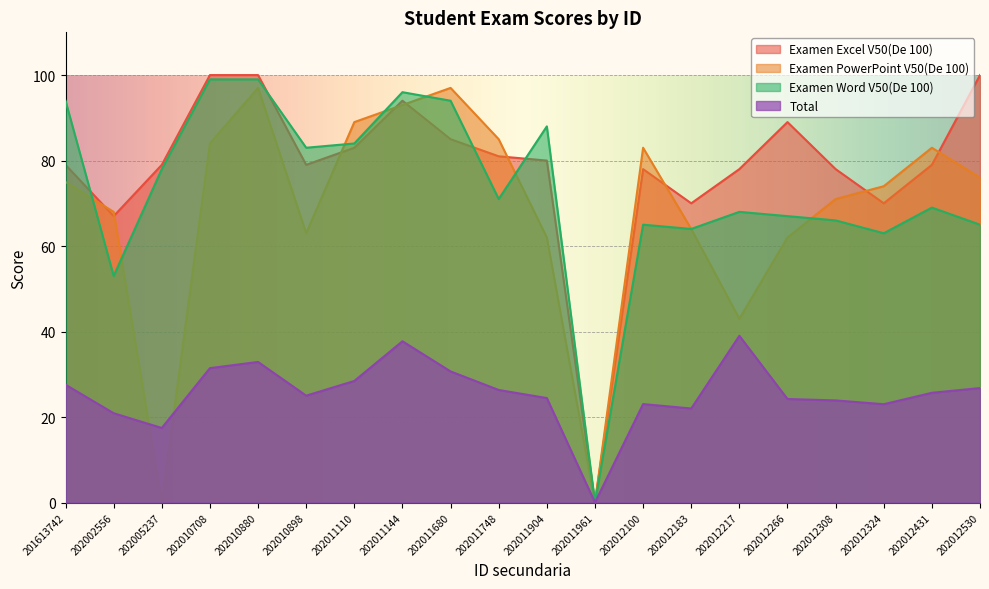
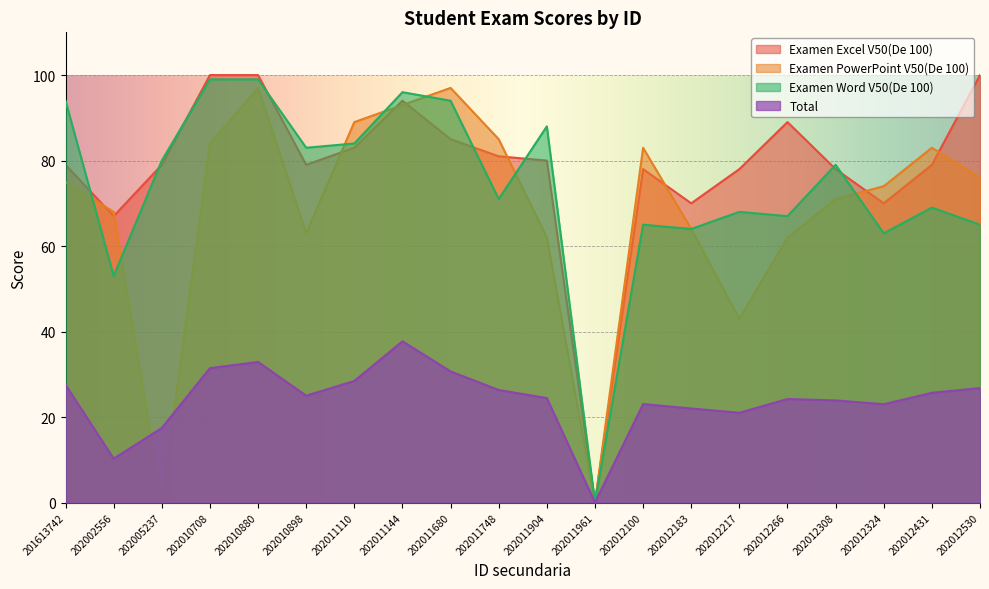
  {
    "Examen Word V50(De 100)": {
      "201613742": 94,
      "202002556": 53,
-     "202005237": 78,
+     "202005237": 80,
      "202010708": 99,
      "202010880": 99,
      "202010898": 83,
      "202011110": 84,
      "202011144": 96,
      "202011680": 94,
      "202011748": 71,
      "202011904": 88,
      "202012100": 65,
      "202012217": 68,
      "202012266": 67,
-     "202012308": 66,
+     "202012308": 79,
      "202012324": 63,
      "202012431": 69,
      "202012530": 65
    },
    "Total": {
      "201613742": 28,
-     "202002556": 21,
+     "202002556": 10,
      "202005237": 17,
      "202010708": 31,
      "202010880": 33,
      "202010898": 25,
      "202011110": 28,
      "202011144": 38,
      "202011680": 31,
      "202011748": 26,
      "202011904": 24,
      "202012100": 23,
      "202012183": 22,
-     "202012217": 39,
+     "202012217": 21,
      "202012266": 24,
      "202012308": 24,
      "202012324": 23,
      "202012431": 26,
      "202012530": 27
    }
  }
